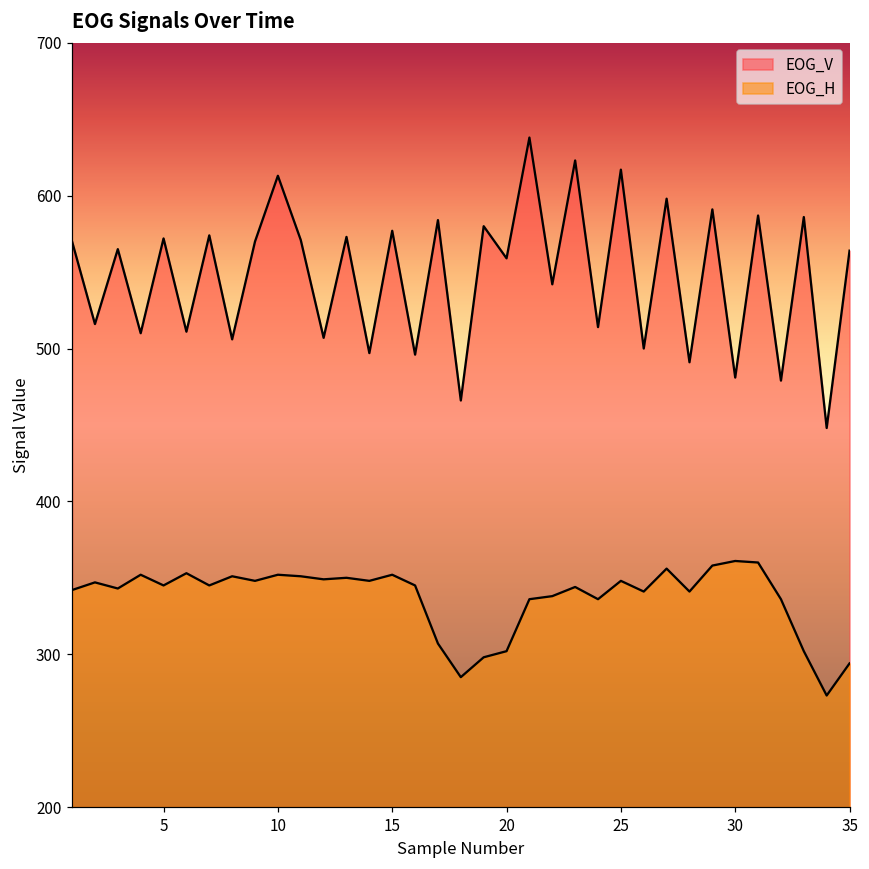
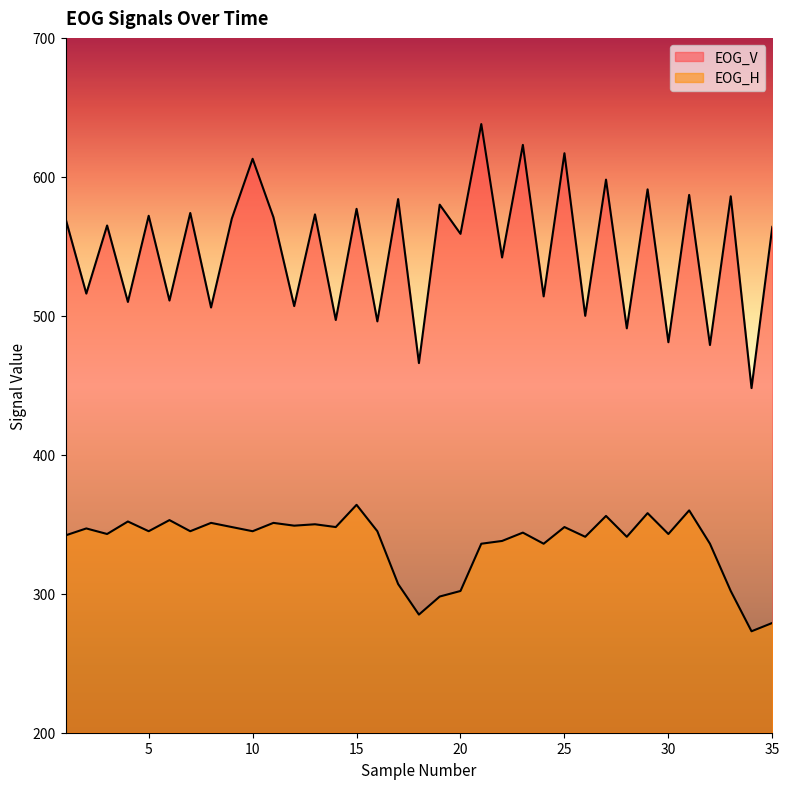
  {
    "EOG_V": {
      "5": 572,
      "10": 613,
      "15": 577,
      "20": 559,
      "25": 617,
      "30": 481,
      "35": 564
    },
    "EOG_H": {
      "5": 345,
-     "10": 352,
-     "15": 352,
+     "10": 345,
+     "15": 364,
      "20": 302,
      "25": 348,
-     "30": 361,
-     "35": 294
+     "30": 343,
+     "35": 279
    }
  }
